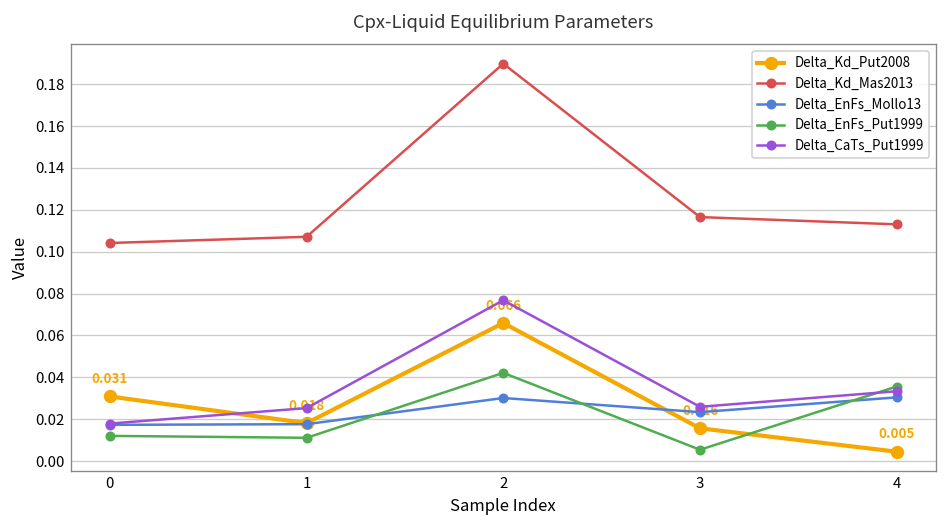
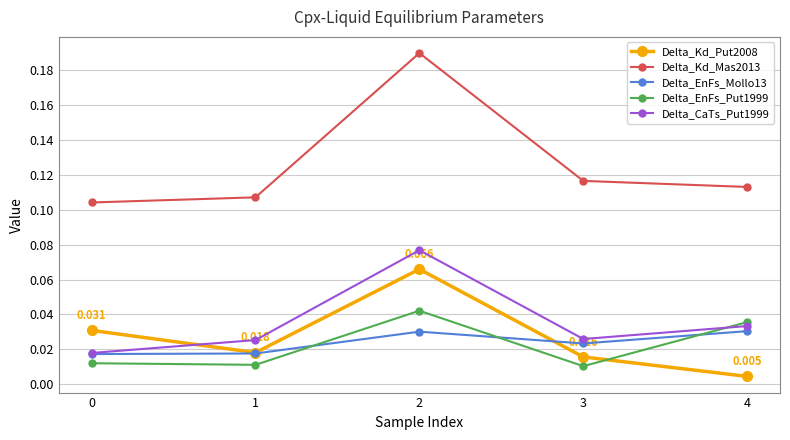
  {
    "Delta_Kd_Put2008": {
      "0": 0.031,
      "4": 0.005
    },
    "Delta_Kd_Mas2013": {
      "0": 0.104,
      "1": 0.107,
      "2": 0.190,
      "3": 0.117,
      "4": 0.113
    },
    "Delta_EnFs_Mollo13": {
      "2": 0.030,
      "4": 0.030
    },
    "Delta_EnFs_Put1999": {
      "0": 0.012,
      "1": 0.011,
      "2": 0.042,
-     "3": 0.005,
+     "3": 0.010,
      "4": 0.036
    },
    "Delta_CaTs_Put1999": {
      "4": 0.033
    }
  }
